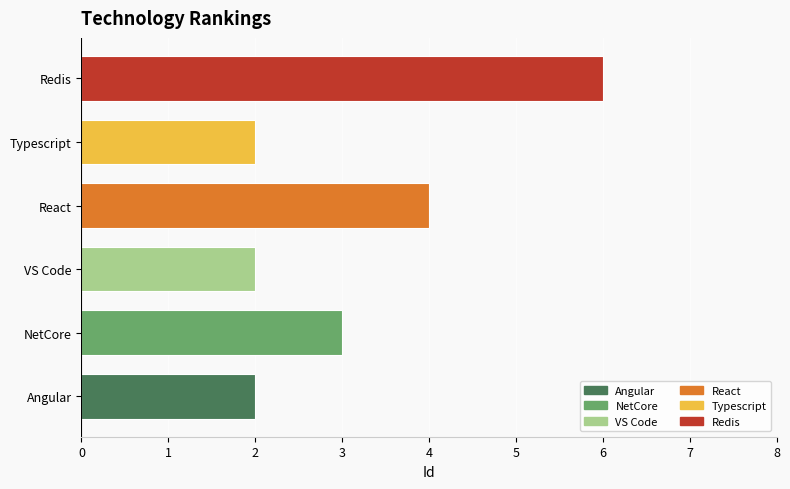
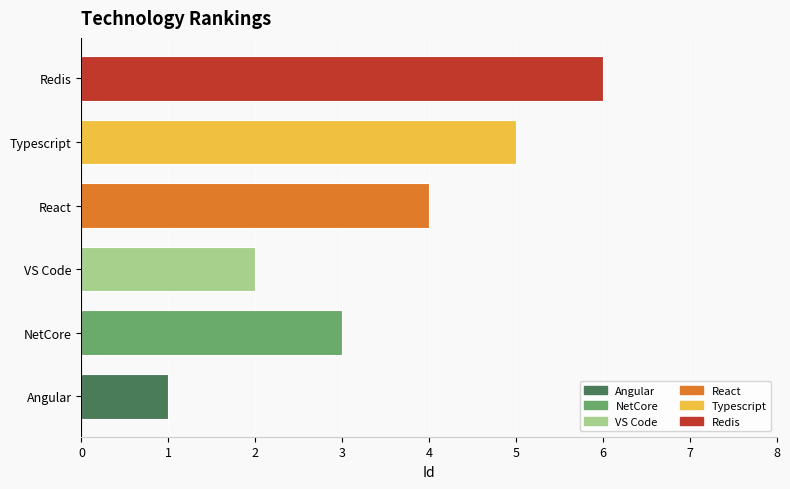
  {
    "Redis": 6,
-   "Typescript": 2,
+   "Typescript": 5,
    "React": 4,
    "VS Code": 2,
    "NetCore": 3,
-   "Angular": 2
+   "Angular": 1
  }
